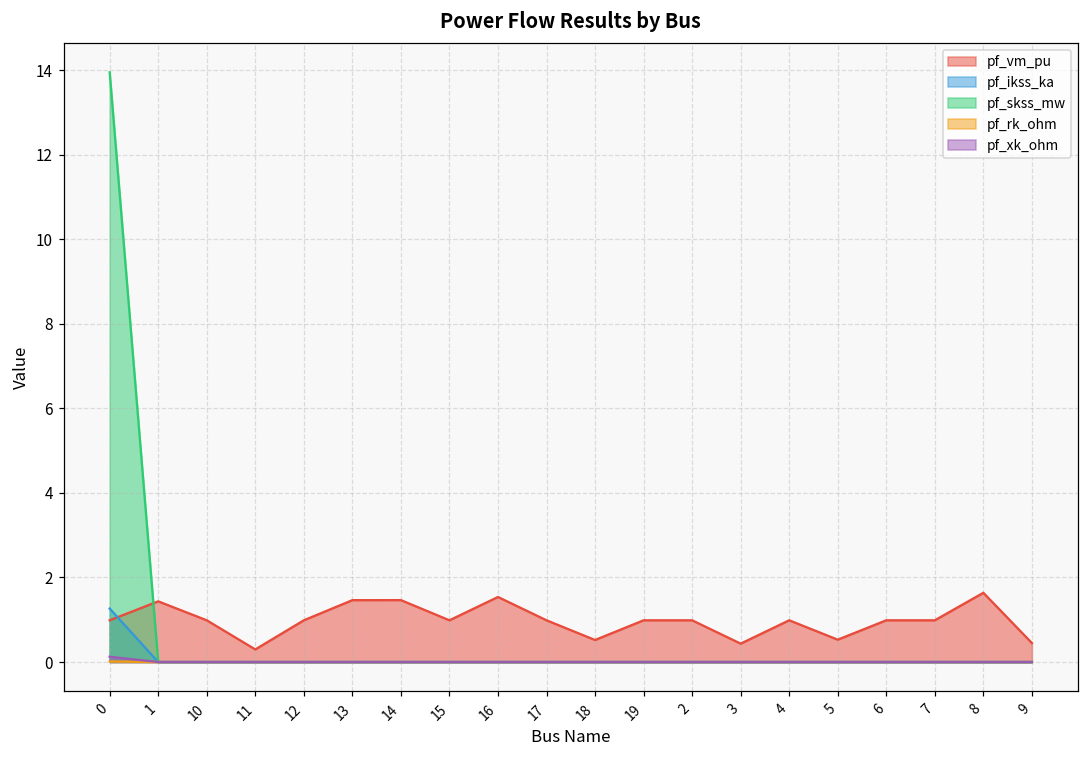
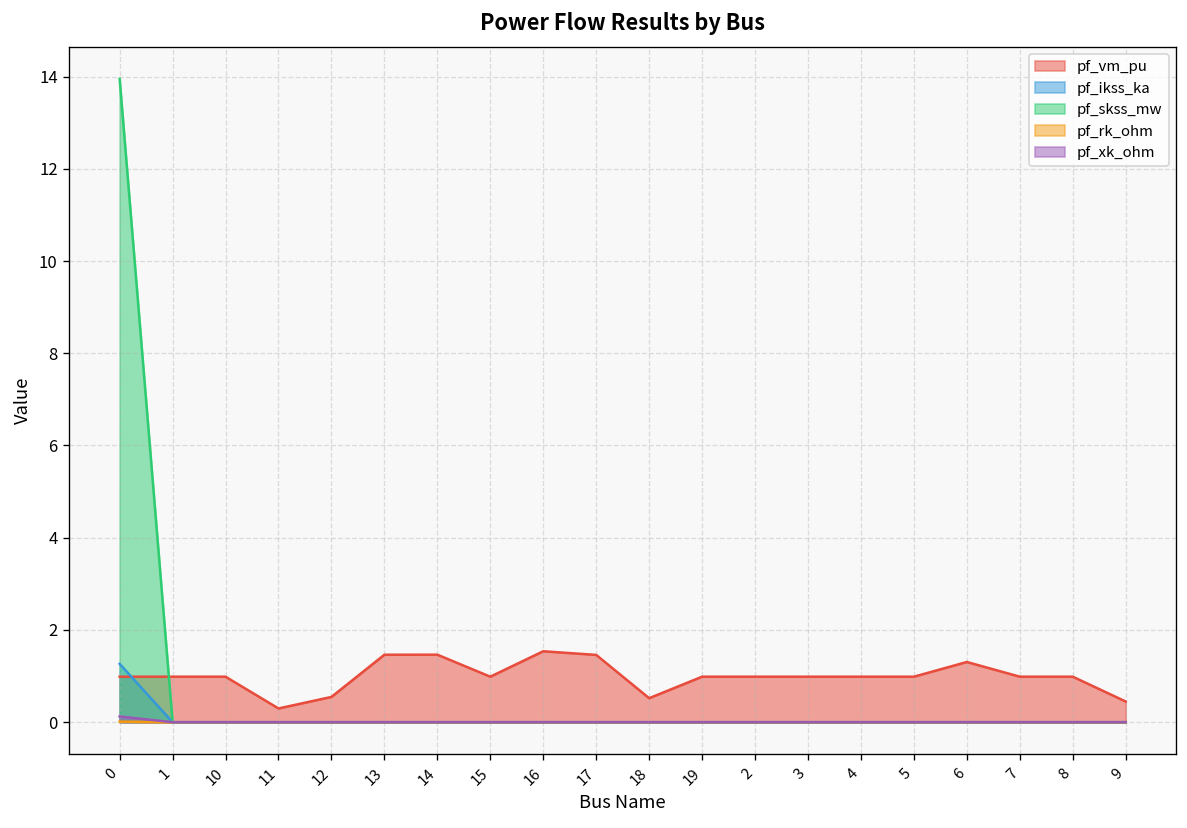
  {
    "pf_vm_pu": {
      "0": 1.0,
-     "1": 1.4,
+     "1": 1.0,
      "10": 1.0,
      "11": 0.3,
-     "12": 1.0,
+     "12": 0.5,
      "13": 1.5,
      "14": 1.5,
      "15": 1.0,
      "16": 1.5,
-     "17": 1.0,
+     "17": 1.5,
      "18": 0.5,
      "19": 1.0,
      "2": 1.0,
-     "3": 0.4,
+     "3": 1.0,
      "4": 1.0,
-     "5": 0.5,
-     "6": 1.0,
+     "5": 1.0,
+     "6": 1.3,
      "7": 1.0,
-     "8": 1.6,
+     "8": 1.0,
      "9": 0.4
    },
    "pf_ikss_ka": {
      "0": 1.3
    },
    "pf_skss_mw": {
      "0": 14.0
    },
    "pf_rk_ohm": {
      "0": 0.0
    },
    "pf_xk_ohm": {
      "0": 0.1
    }
  }
